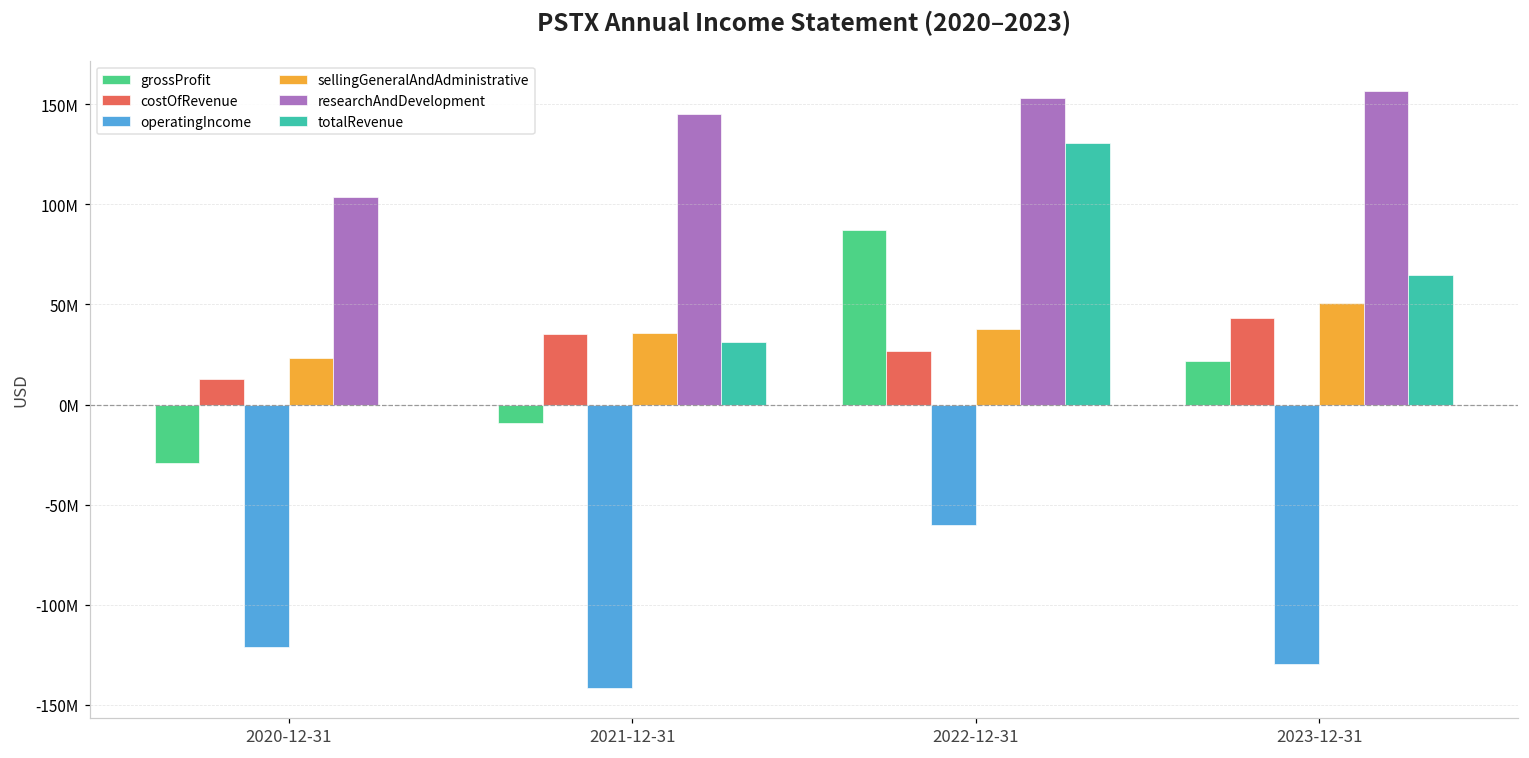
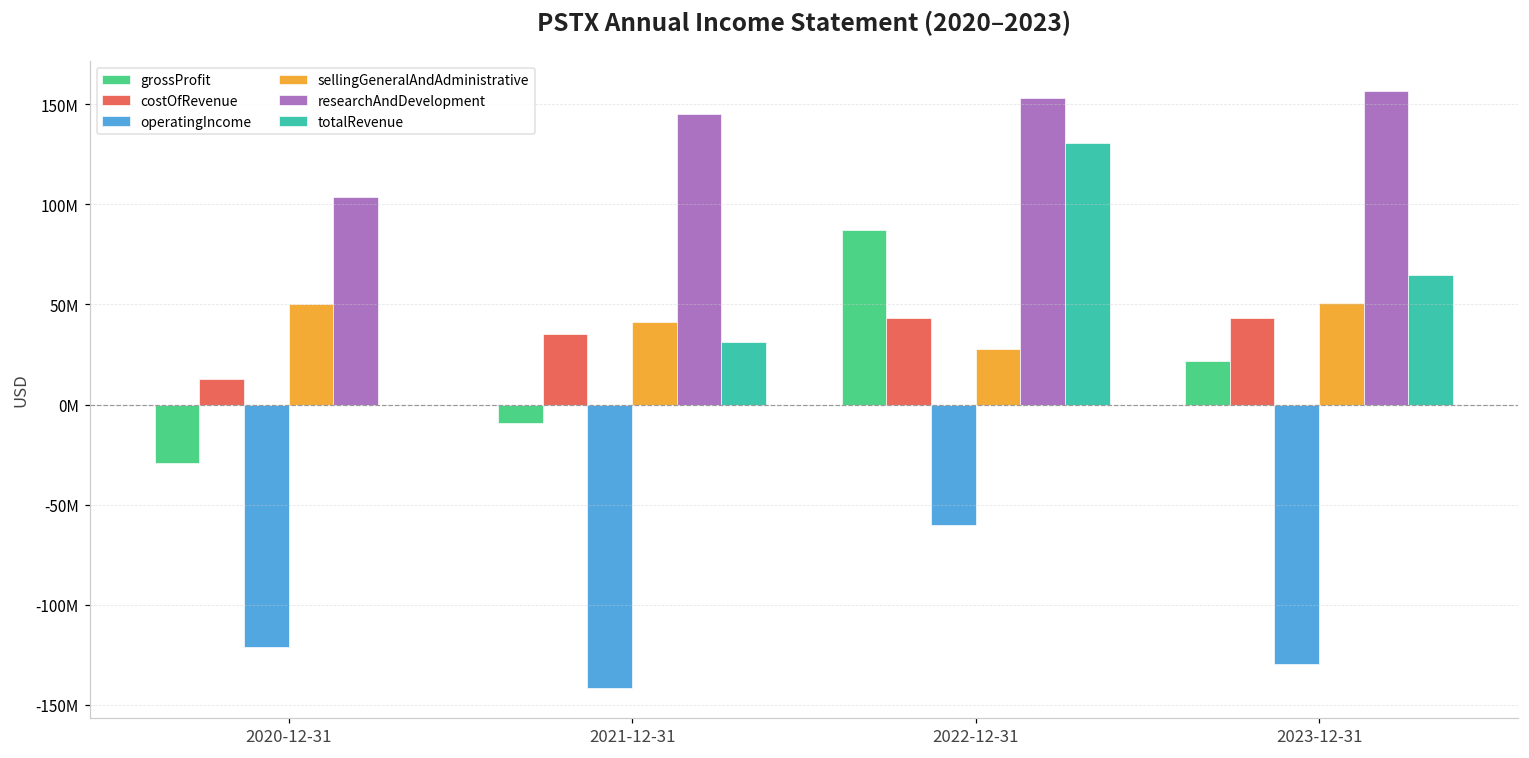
  {
    "costOfRevenue": {
      "2020-12-31": 13000000,
      "2021-12-31": 35000000,
-     "2022-12-31": 27000000,
+     "2022-12-31": 43000000,
      "2023-12-31": 43000000
    },
    "operatingIncome": {
      "2020-12-31": -121000000,
      "2021-12-31": -141000000,
      "2022-12-31": -60000000,
      "2023-12-31": -130000000
    },
    "sellingGeneralAndAdministrative": {
-     "2020-12-31": 23000000,
-     "2021-12-31": 36000000,
-     "2022-12-31": 38000000,
+     "2020-12-31": 50000000,
+     "2021-12-31": 41000000,
+     "2022-12-31": 28000000,
      "2023-12-31": 51000000
    },
    "researchAndDevelopment": {
      "2020-12-31": 104000000,
      "2021-12-31": 145000000,
      "2022-12-31": 153000000,
      "2023-12-31": 157000000
    }
  }
